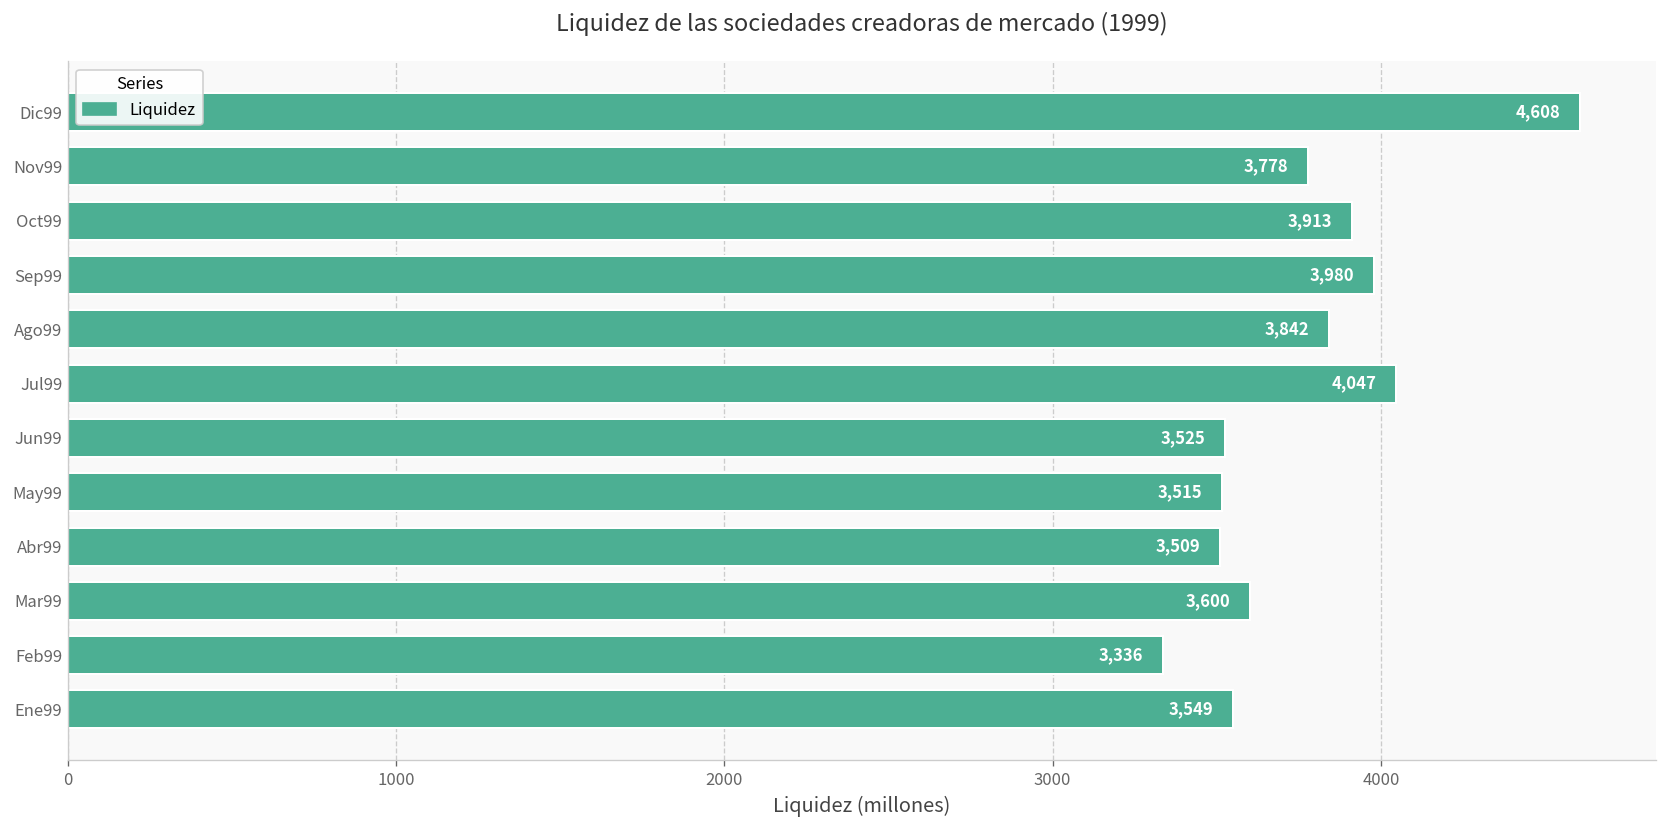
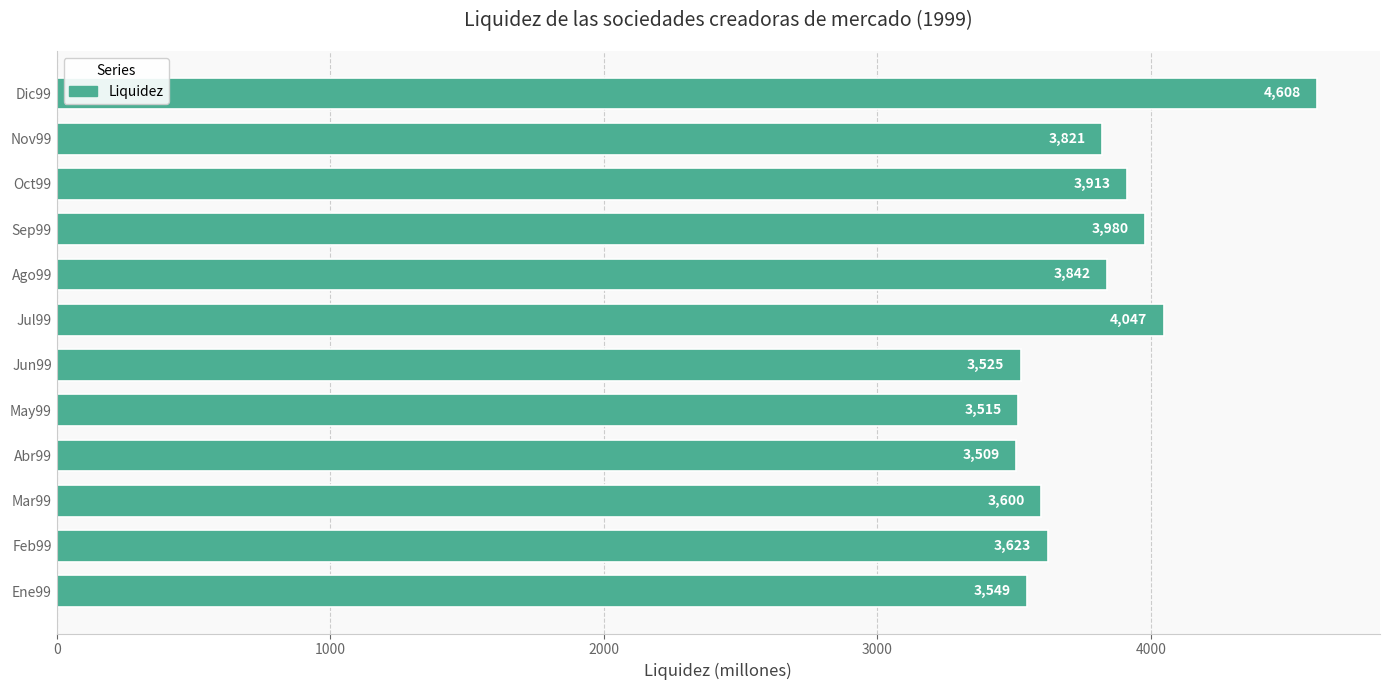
  {
    "Dic99": "4,608",
-   "Nov99": "3,778",
+   "Nov99": "3,821",
    "Oct99": "3,913",
    "Sep99": "3,980",
    "Ago99": "3,842",
    "Jul99": "4,047",
    "Jun99": "3,525",
    "May99": "3,515",
    "Abr99": "3,509",
    "Mar99": "3,600",
-   "Feb99": "3,336",
+   "Feb99": "3,623",
    "Ene99": "3,549"
  }
